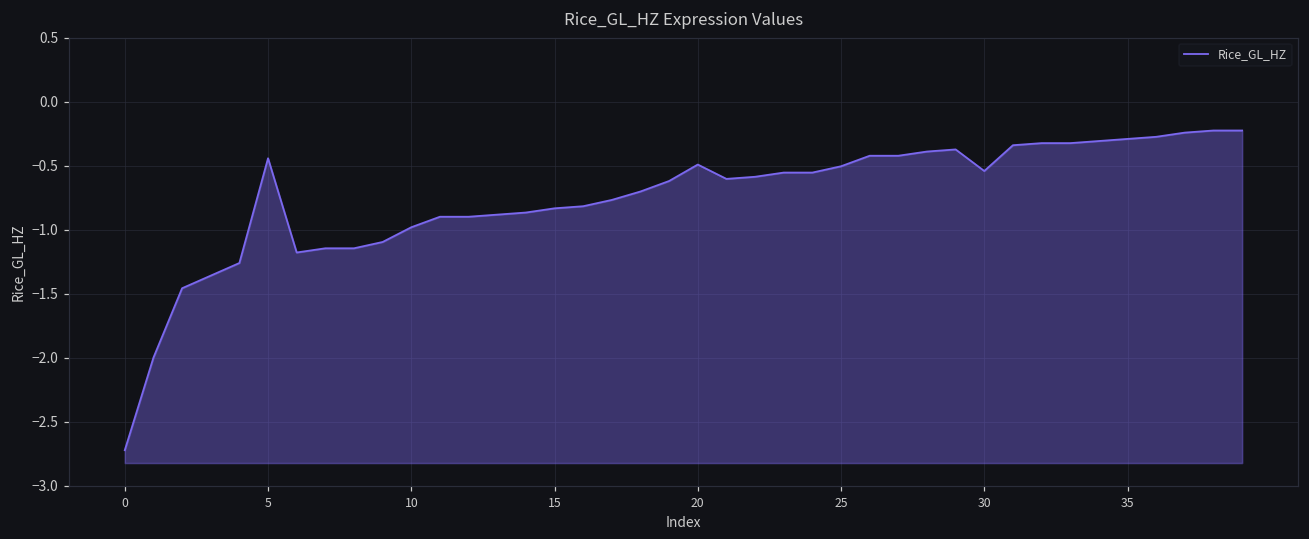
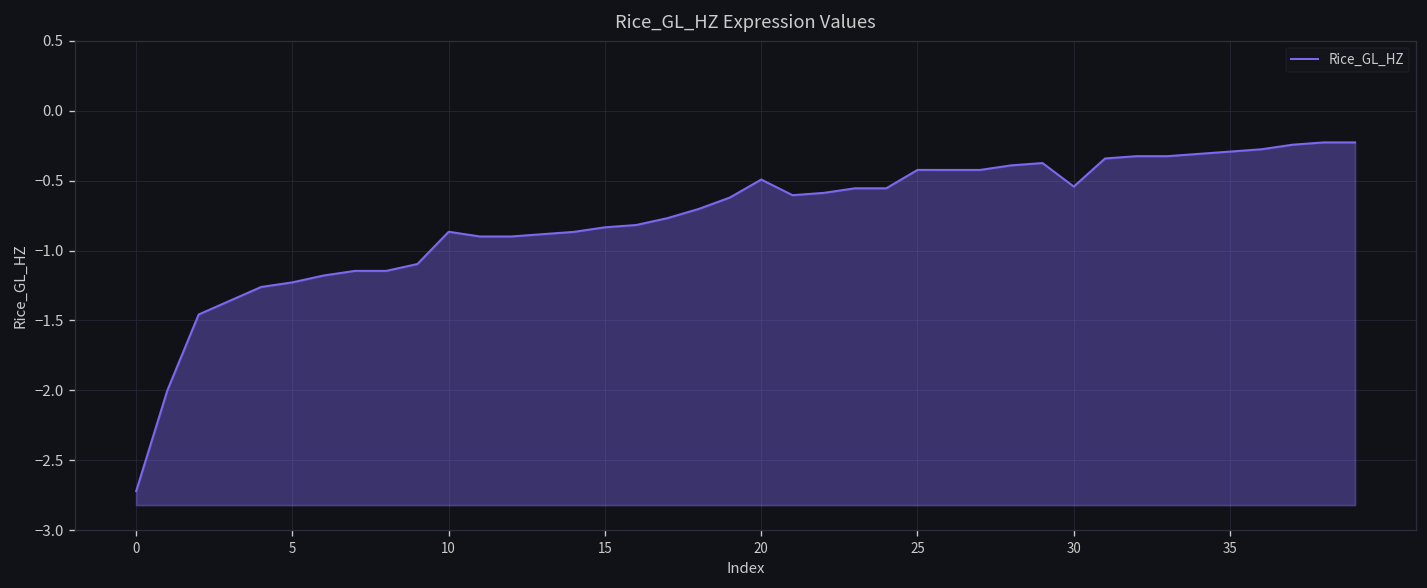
  {
    "0": -2.72,
-   "5": -0.44,
-   "10": -0.98,
+   "5": -1.23,
+   "10": -0.87,
    "15": -0.83,
    "20": -0.49,
-   "25": -0.51,
+   "25": -0.42,
    "30": -0.54,
    "35": -0.29
  }
